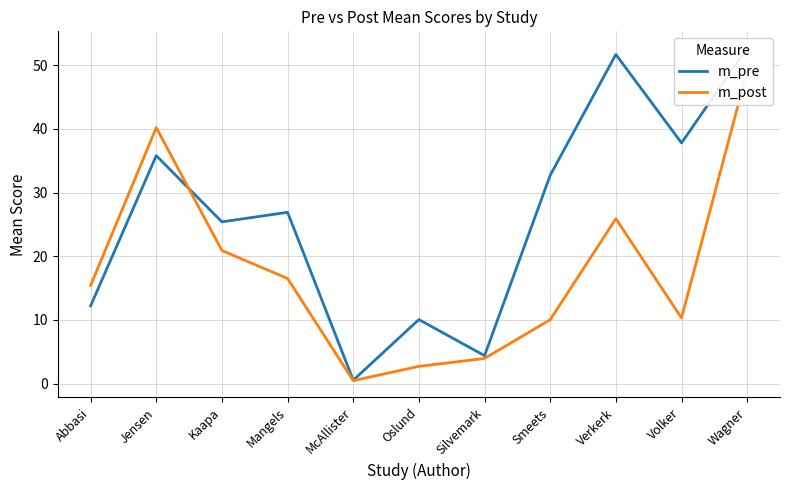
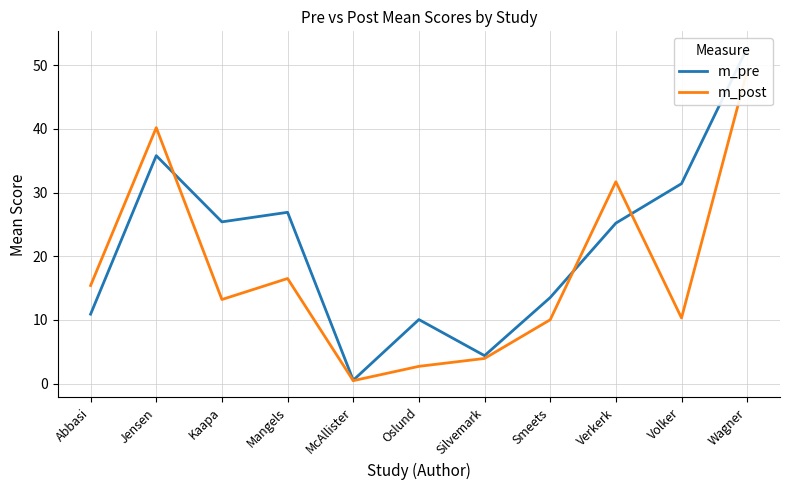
  {
    "m_pre": {
-     "Abbasi": 12,
+     "Abbasi": 11,
      "Jensen": 36,
      "Kaapa": 25,
      "Mangels": 27,
      "Oslund": 10,
      "Silvemark": 4,
-     "Smeets": 33,
-     "Verkerk": 52,
-     "Volker": 38
+     "Smeets": 14,
+     "Verkerk": 25,
+     "Volker": 31
    },
    "m_post": {
      "Abbasi": 15,
      "Jensen": 40,
-     "Kaapa": 21,
+     "Kaapa": 13,
      "Mangels": 17,
      "Oslund": 3,
      "Silvemark": 4,
      "Smeets": 10,
-     "Verkerk": 26,
+     "Verkerk": 32,
      "Volker": 10
    }
  }
